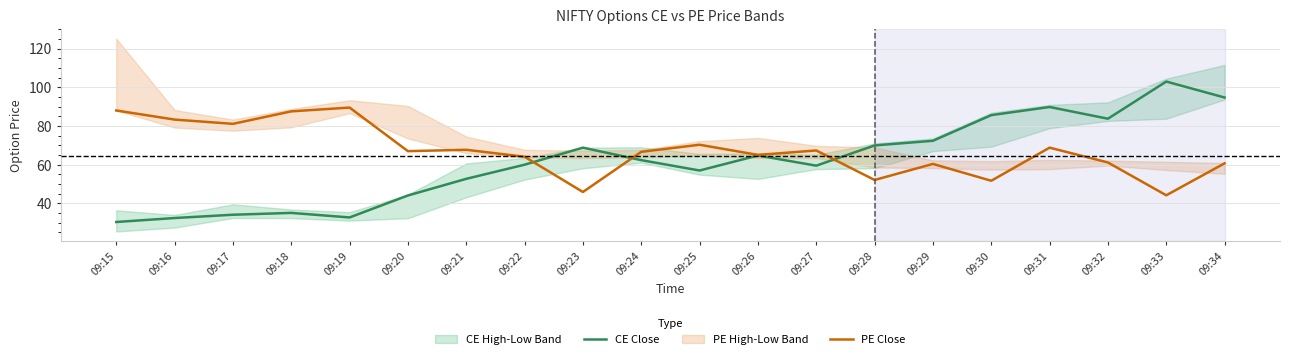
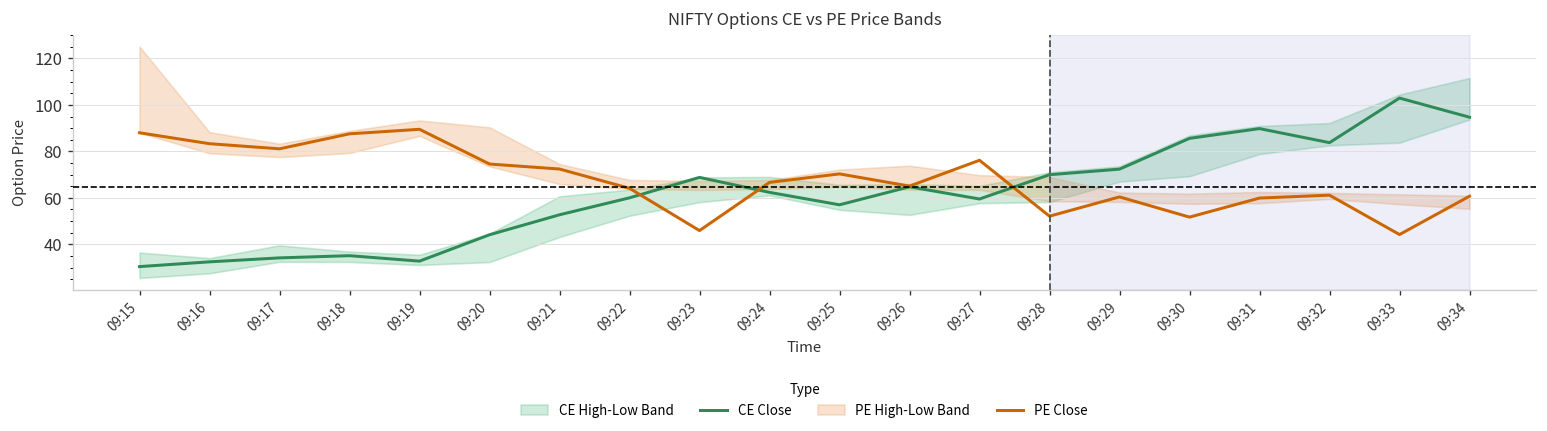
  {
    "PE Close": {
      "09:15": 88,
      "09:16": 83,
      "09:17": 81,
      "09:19": 90,
-     "09:20": 67,
-     "09:21": 68,
+     "09:20": 75,
+     "09:21": 72,
      "09:23": 46,
      "09:25": 70,
-     "09:27": 67,
+     "09:27": 76,
      "09:28": 52,
      "09:29": 60,
      "09:30": 52,
-     "09:31": 69,
+     "09:31": 60,
      "09:33": 44
    }
  }
